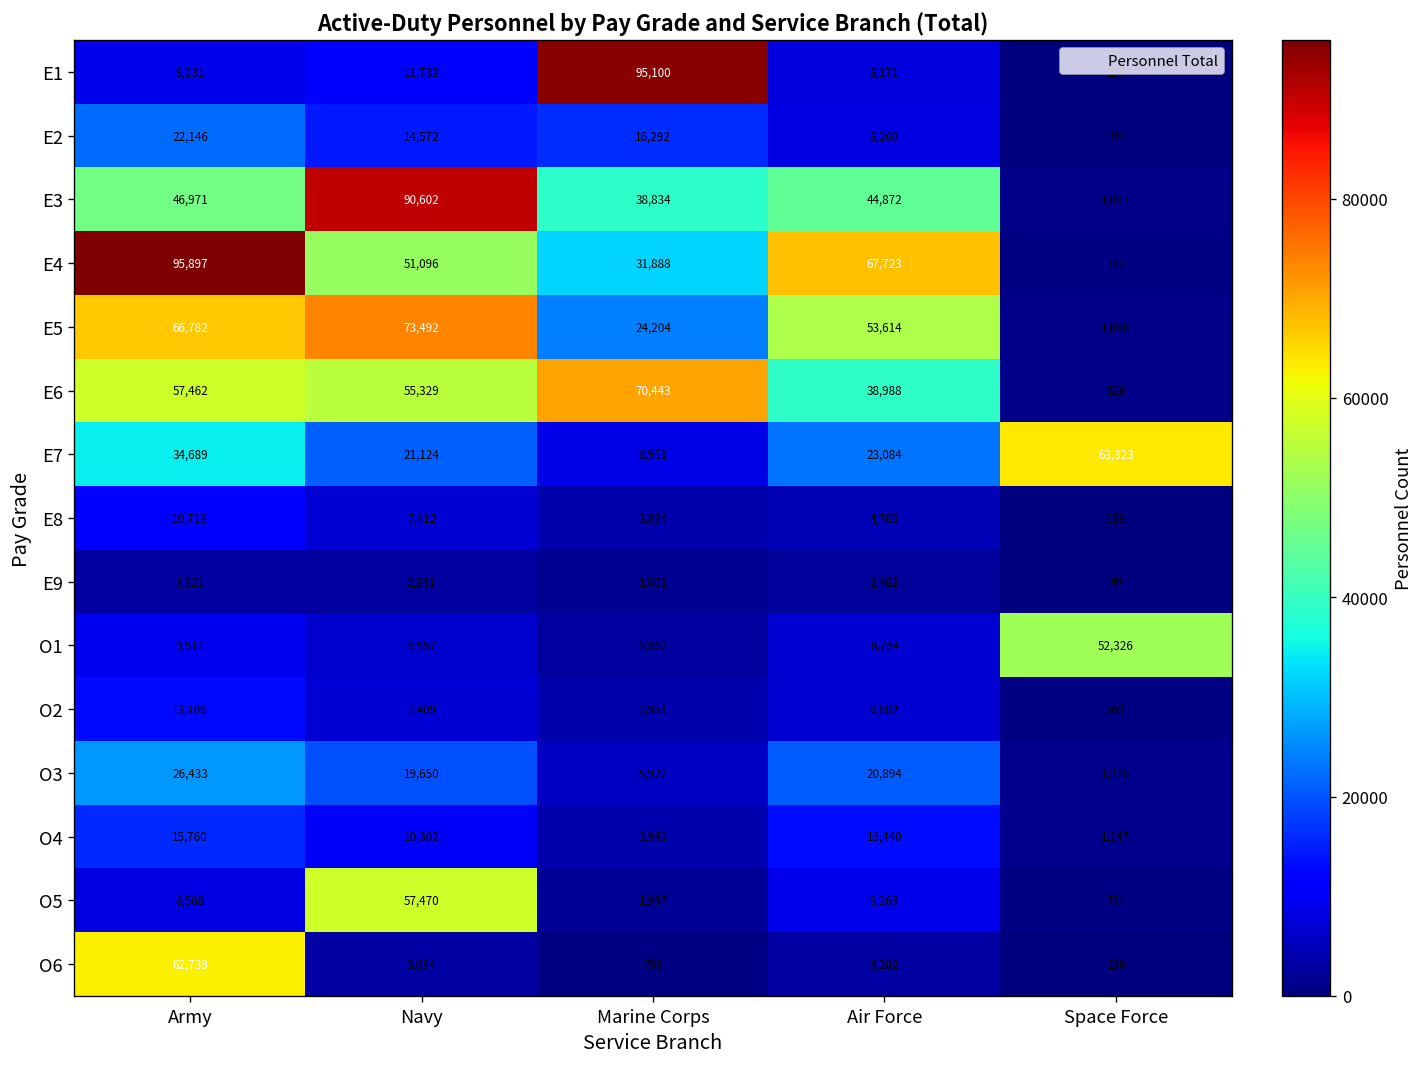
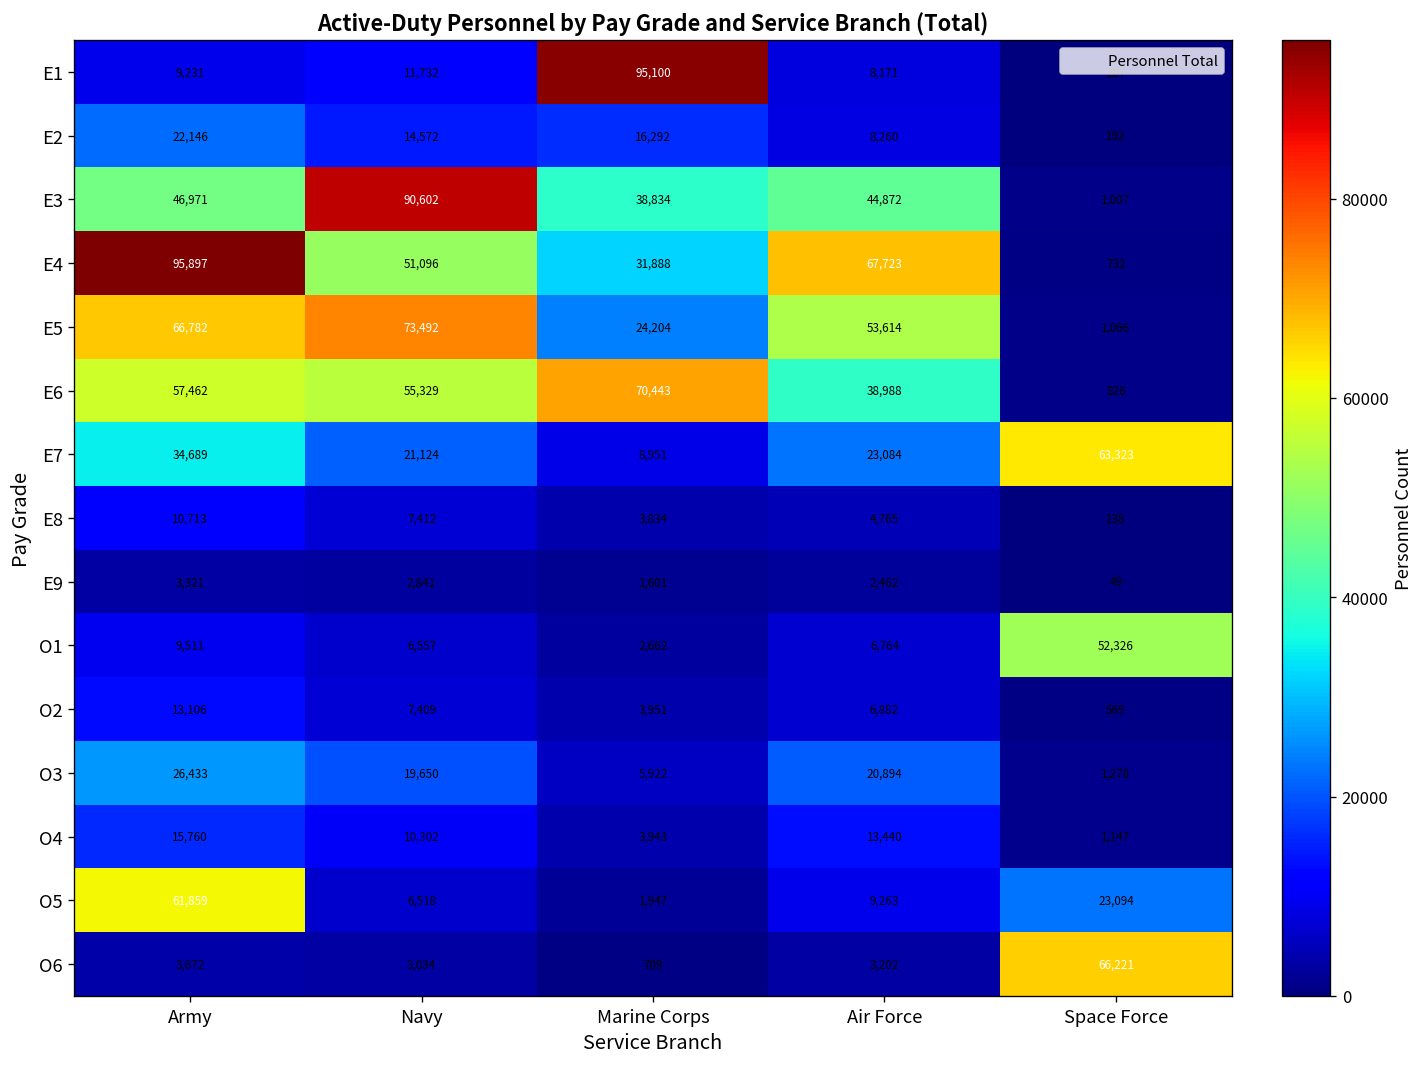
  {
    "E1": {
      "Army": "9,231",
      "Navy": "11,732",
      "Marine Corps": "95,100",
      "Air Force": "8,171"
    },
    "E2": {
      "Army": "22,146",
      "Navy": "14,572",
      "Marine Corps": "16,292",
      "Air Force": "8,260",
      "Space Force": "192"
    },
    "E3": {
      "Army": "46,971",
      "Navy": "90,602",
      "Marine Corps": "38,834",
      "Air Force": "44,872",
      "Space Force": "1,007"
    },
    "E4": {
      "Army": "95,897",
      "Navy": "51,096",
      "Marine Corps": "31,888",
      "Air Force": "67,723",
      "Space Force": "732"
    },
    "E5": {
      "Army": "66,782",
      "Navy": "73,492",
      "Marine Corps": "24,204",
      "Air Force": "53,614",
      "Space Force": "1,066"
    },
    "E6": {
      "Army": "57,462",
      "Navy": "55,329",
      "Marine Corps": "70,443",
      "Air Force": "38,988",
      "Space Force": "826"
    },
    "E7": {
      "Army": "34,689",
      "Navy": "21,124",
      "Marine Corps": "8,951",
      "Air Force": "23,084",
      "Space Force": "63,323"
    },
    "E8": {
      "Army": "10,713",
      "Navy": "7,412",
      "Marine Corps": "3,834",
      "Air Force": "4,765",
      "Space Force": "138"
    },
    "E9": {
      "Army": "3,321",
      "Navy": "2,841",
      "Marine Corps": "1,601",
      "Air Force": "2,462",
      "Space Force": "49"
    },
    "O1": {
      "Army": "9,511",
      "Navy": "6,557",
      "Marine Corps": "2,662",
      "Air Force": "6,764",
      "Space Force": "52,326"
    },
    "O2": {
      "Army": "13,106",
      "Navy": "7,409",
      "Marine Corps": "3,951",
      "Air Force": "6,882",
      "Space Force": "569"
    },
    "O3": {
      "Army": "26,433",
      "Navy": "19,650",
      "Marine Corps": "5,922",
      "Air Force": "20,894",
      "Space Force": "1,278"
    },
    "O4": {
      "Army": "15,760",
      "Navy": "10,302",
      "Marine Corps": "3,943",
      "Air Force": "13,440",
      "Space Force": "1,147"
    },
    "O5": {
-     "Army": "8,508",
-     "Navy": "57,470",
+     "Army": "61,859",
+     "Navy": "6,518",
      "Marine Corps": "1,947",
      "Air Force": "9,263",
-     "Space Force": "744"
+     "Space Force": "23,094"
    },
    "O6": {
-     "Army": "62,739",
+     "Army": "3,672",
      "Navy": "3,034",
      "Marine Corps": "709",
      "Air Force": "3,202",
-     "Space Force": "236"
+     "Space Force": "66,221"
    }
  }
